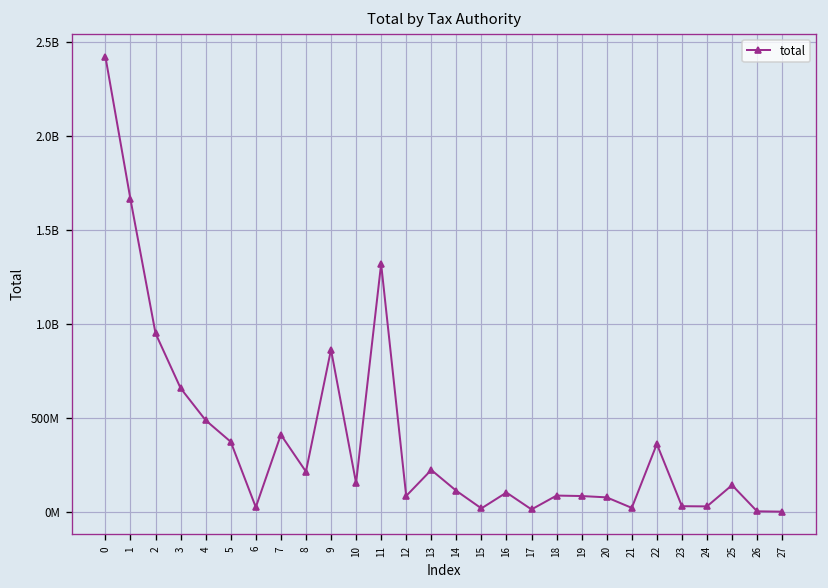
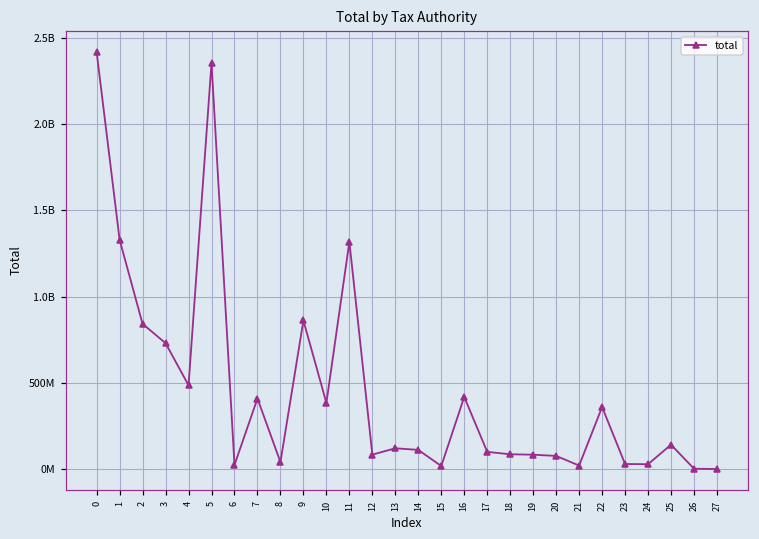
  {
    "0": 2420000000,
-   "1": 1660000000,
-   "2": 950000000,
-   "3": 660000000,
+   "1": 1330000000,
+   "2": 840000000,
+   "3": 730000000,
    "4": 490000000,
-   "5": 370000000,
+   "5": 2360000000,
    "6": 20000000,
    "7": 410000000,
-   "8": 210000000,
+   "8": 40000000,
    "9": 860000000,
-   "10": 150000000,
+   "10": 380000000,
    "11": 1320000000,
    "12": 80000000,
-   "13": 220000000,
+   "13": 120000000,
    "14": 110000000,
    "15": 20000000,
-   "16": 100000000,
-   "17": 10000000,
+   "16": 420000000,
+   "17": 100000000,
    "18": 90000000,
    "19": 80000000,
    "20": 80000000,
    "21": 20000000,
    "22": 360000000,
    "23": 30000000,
    "24": 30000000,
    "25": 140000000,
    "26": 0,
    "27": 0
  }
